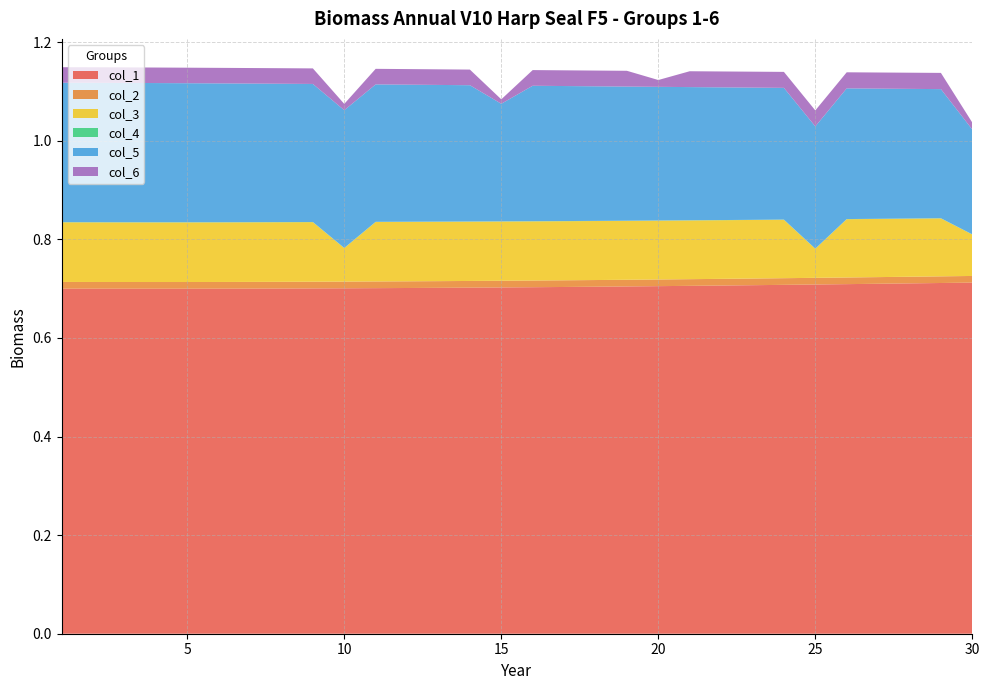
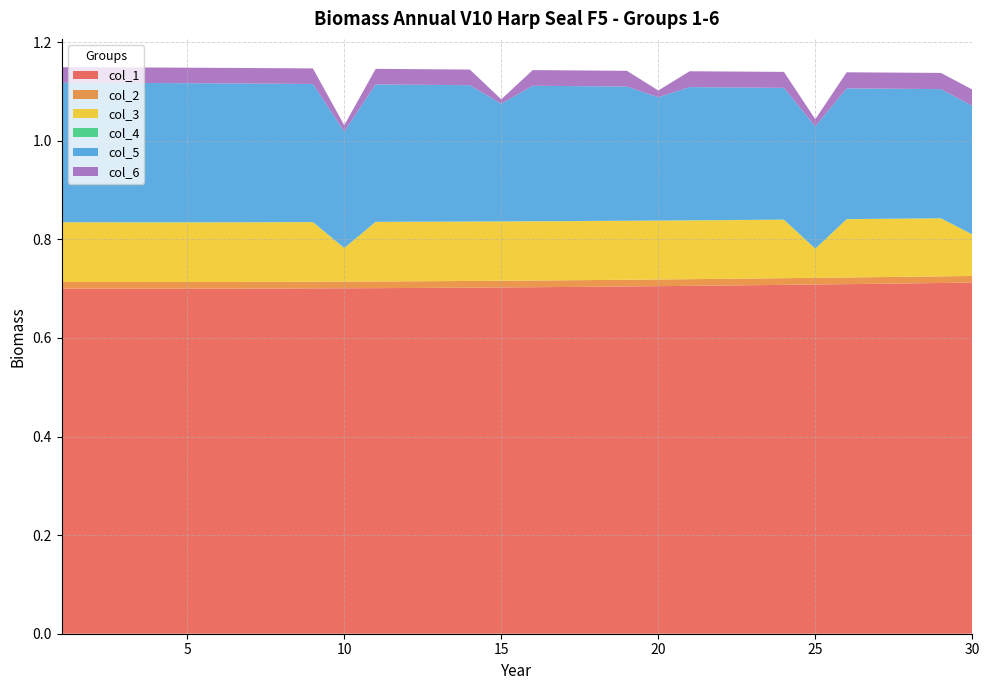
  {
    "col_5": {
      "5": 0.28,
-     "10": 0.28,
+     "10": 0.24,
      "15": 0.24,
-     "20": 0.27,
+     "20": 0.25,
      "25": 0.25,
-     "30": 0.21
+     "30": 0.26
    },
    "col_6": {
      "5": 0.03,
      "10": 0.01,
      "15": 0.01,
      "20": 0.01,
-     "25": 0.03,
-     "30": 0.01
+     "25": 0.01,
+     "30": 0.03
    }
  }
